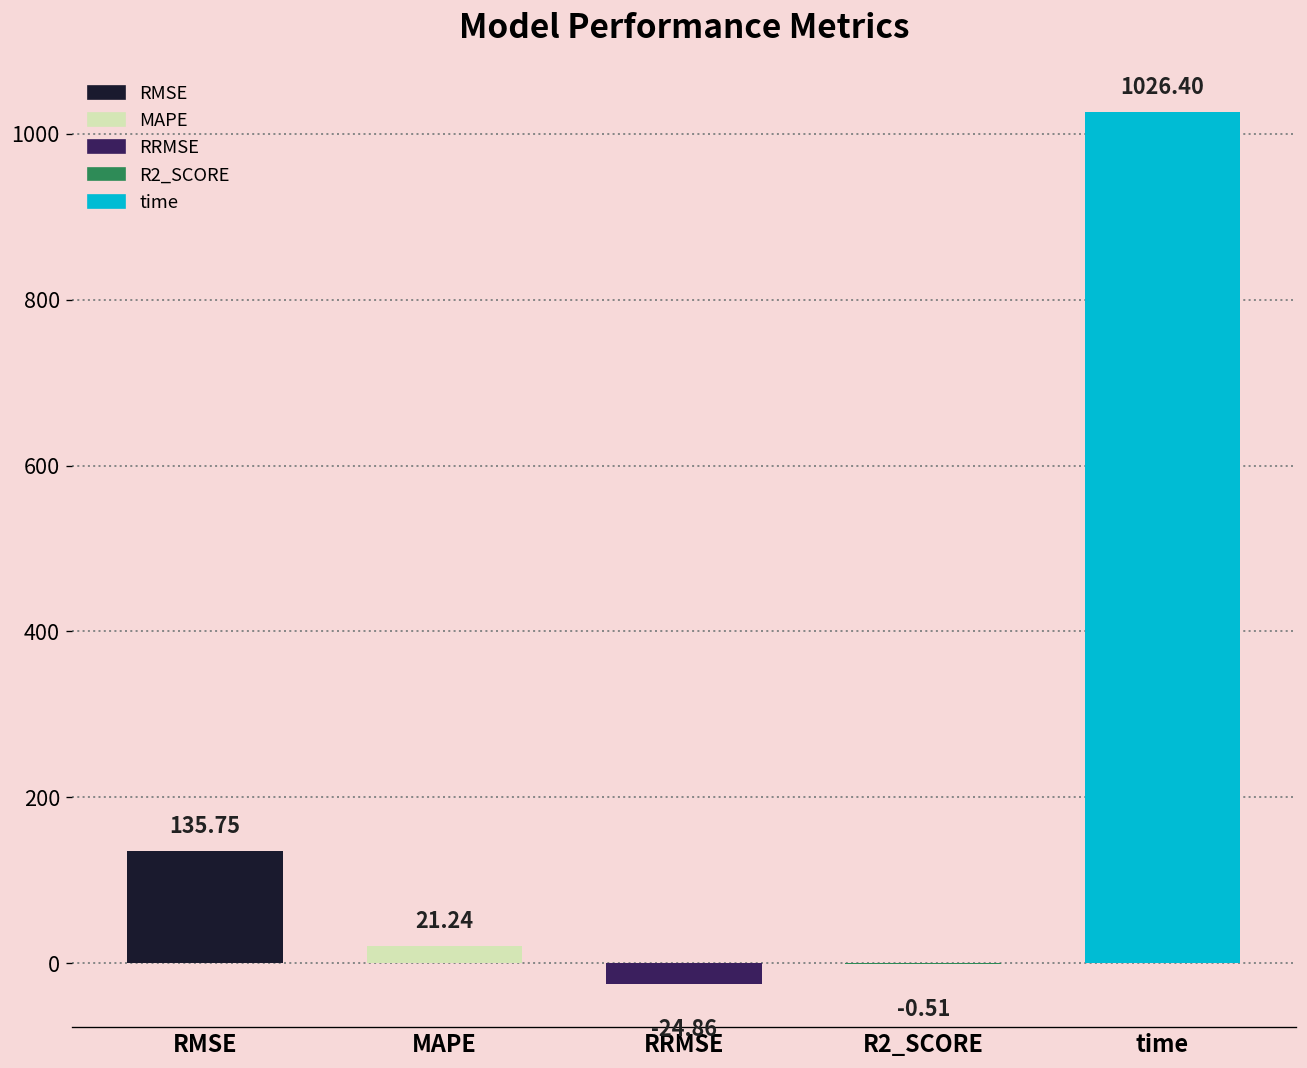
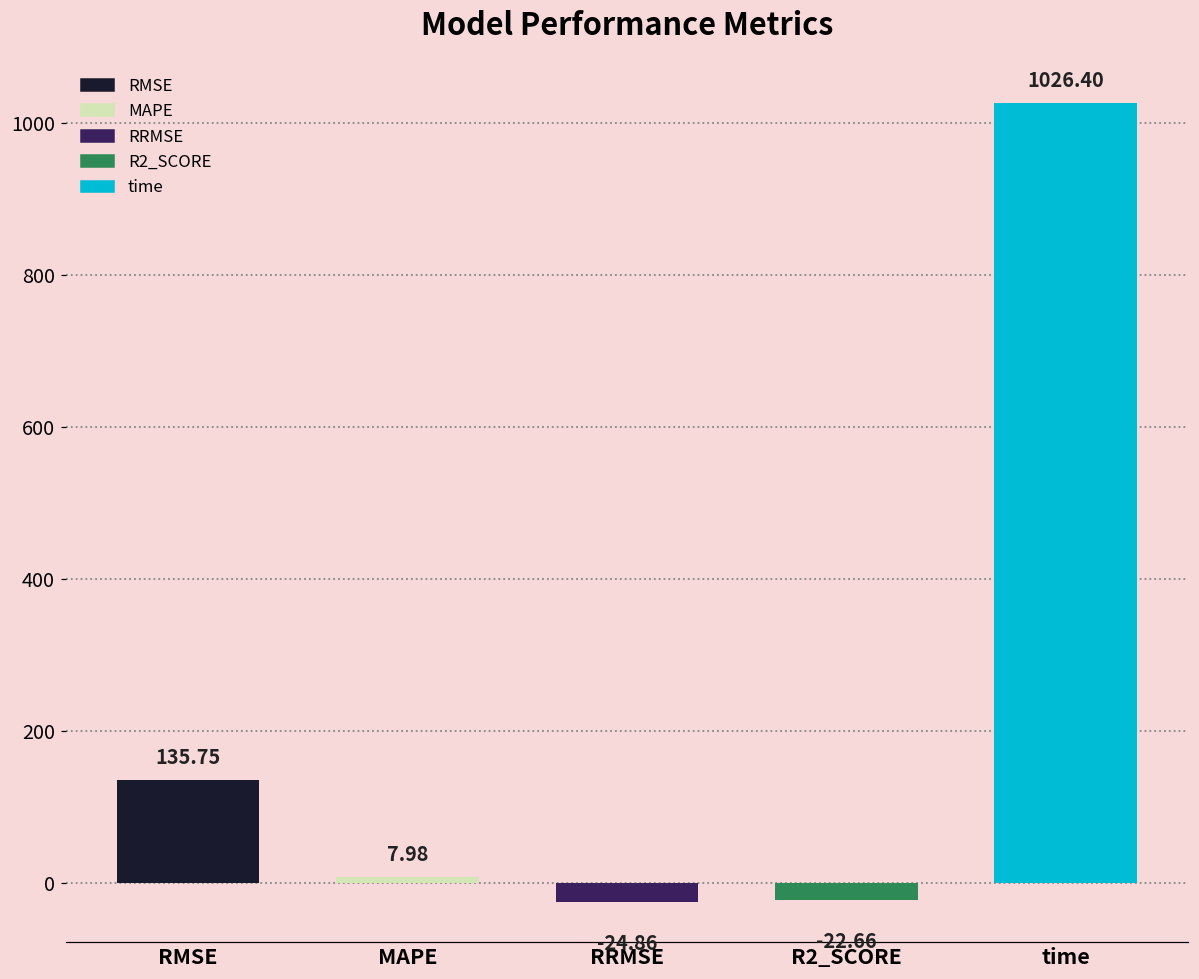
  {
    "RMSE": 135.75,
-   "MAPE": 21.24,
-   "R2_SCORE": -0.51,
+   "MAPE": 7.98,
+   "R2_SCORE": -22.66,
    "time": 1026.40
  }
